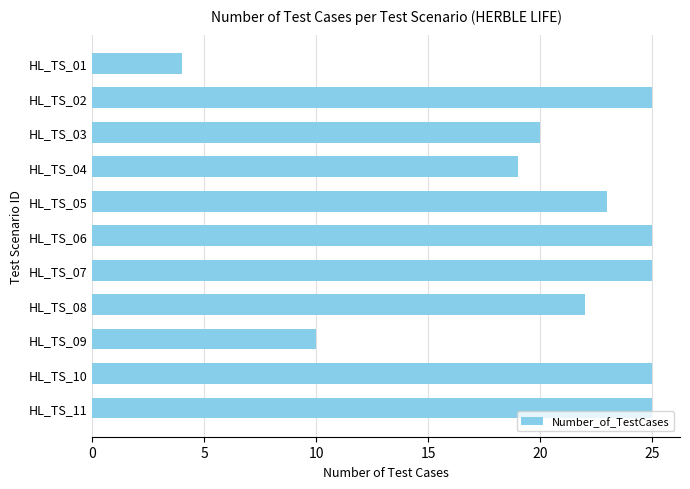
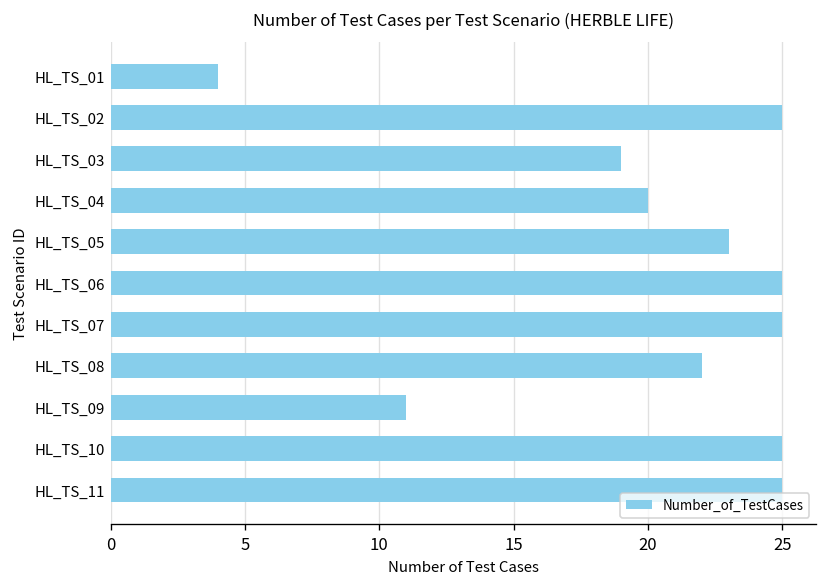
  {
    "HL_TS_01": 4,
    "HL_TS_02": 25,
-   "HL_TS_03": 20,
-   "HL_TS_04": 19,
+   "HL_TS_03": 19,
+   "HL_TS_04": 20,
    "HL_TS_05": 23,
    "HL_TS_06": 25,
    "HL_TS_07": 25,
    "HL_TS_08": 22,
-   "HL_TS_09": 10,
+   "HL_TS_09": 11,
    "HL_TS_10": 25,
    "HL_TS_11": 25
  }
